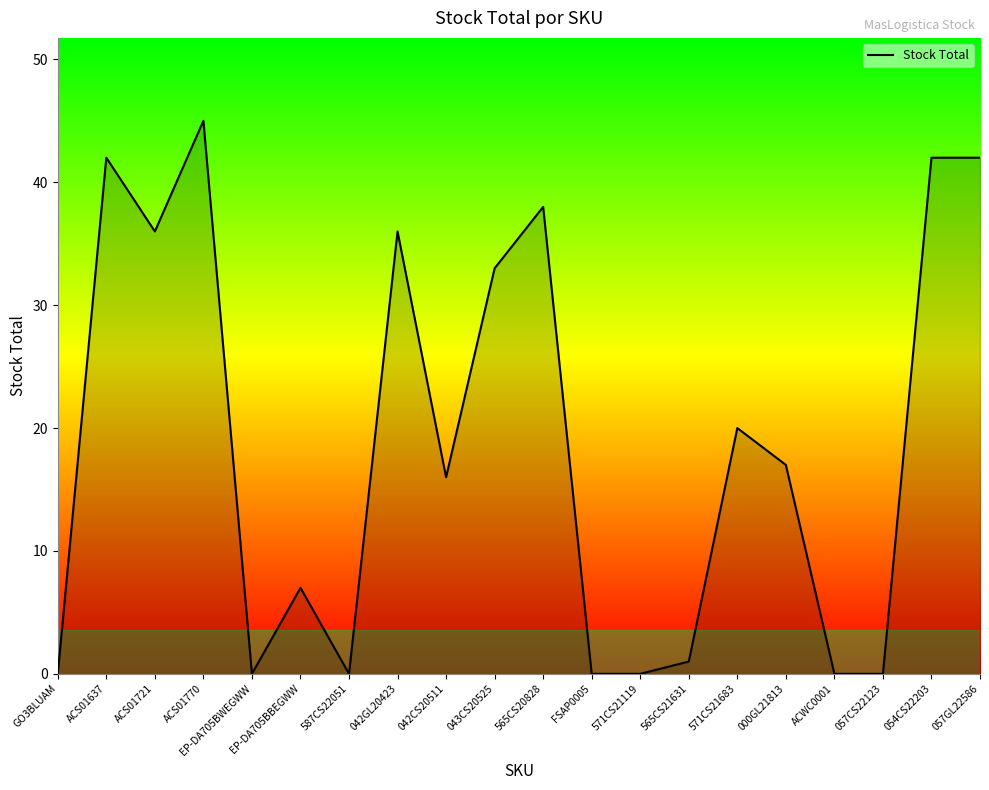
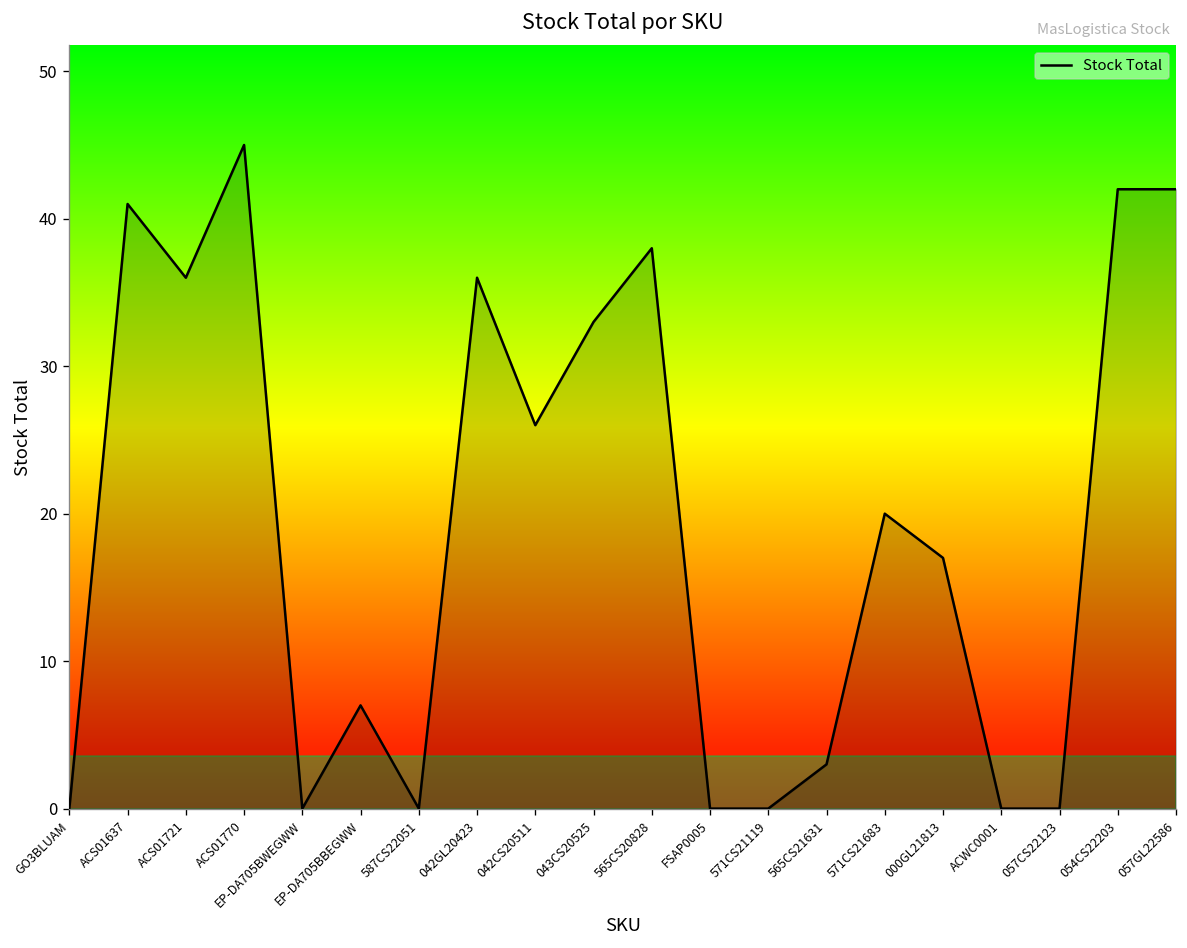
  {
    "GO3BLUAM": 0,
-   "ACS01637": 42,
+   "ACS01637": 41,
    "ACS01721": 36,
    "ACS01770": 45,
    "EP-DA705BWEGWW": 0,
    "EP-DA705BBEGWW": 7,
    "587CS22051": 0,
    "042GL20423": 36,
-   "042CS20511": 16,
+   "042CS20511": 26,
    "043CS20525": 33,
    "565CS20828": 38,
    "FSAP0005": 0,
    "571CS21119": 0,
-   "565CS21631": 1,
+   "565CS21631": 3,
    "571CS21683": 20,
    "000GL21813": 17,
    "ACWC0001": 0,
    "057CS22123": 0,
    "054CS22203": 42,
    "057GL22586": 42
  }
